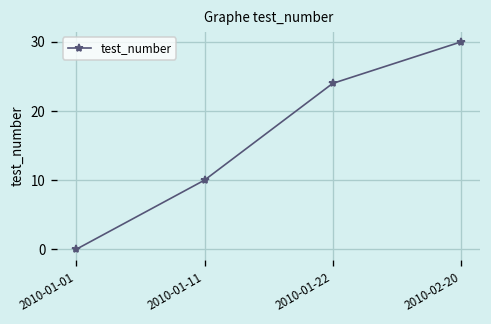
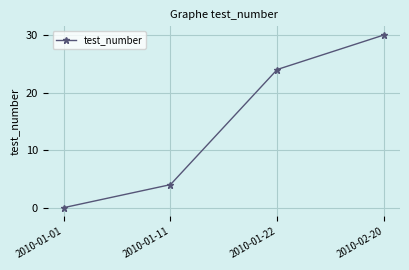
  {
    "2010-01-01": 0,
-   "2010-01-11": 10,
+   "2010-01-11": 4,
    "2010-01-22": 24,
    "2010-02-20": 30
  }
